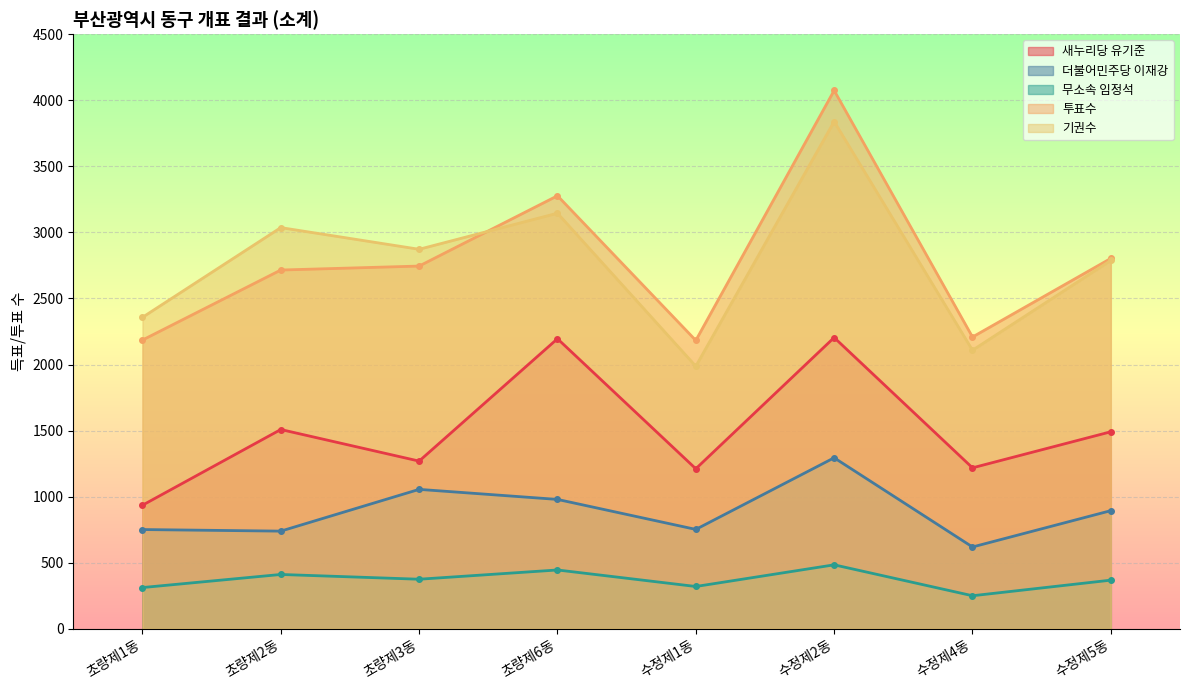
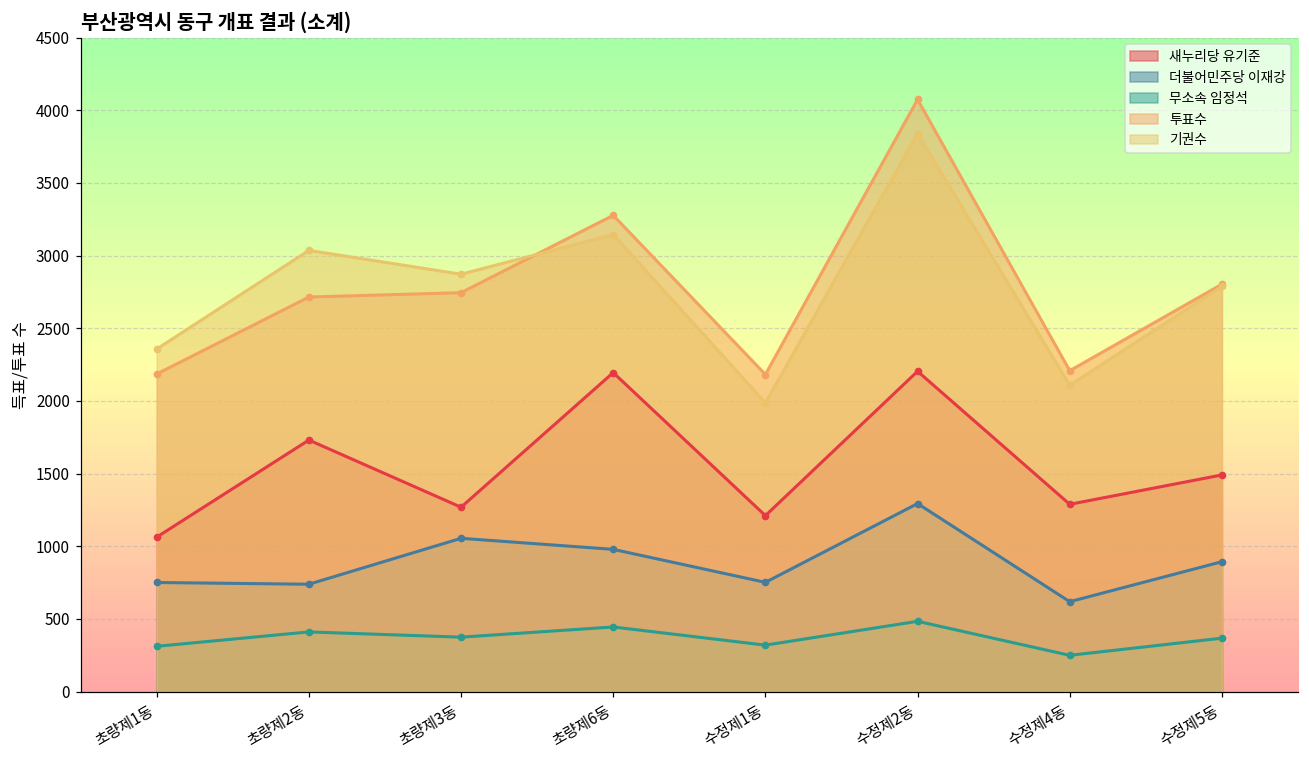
  {
    "새누리당 유기준": {
-     "초량제1동": 940,
-     "초량제2동": 1510,
+     "초량제1동": 1060,
+     "초량제2동": 1730,
      "초량제3동": 1270,
      "초량제6동": 2200,
      "수정제1동": 1210,
      "수정제2동": 2200,
-     "수정제4동": 1220,
+     "수정제4동": 1290,
      "수정제5동": 1490
    }
  }
